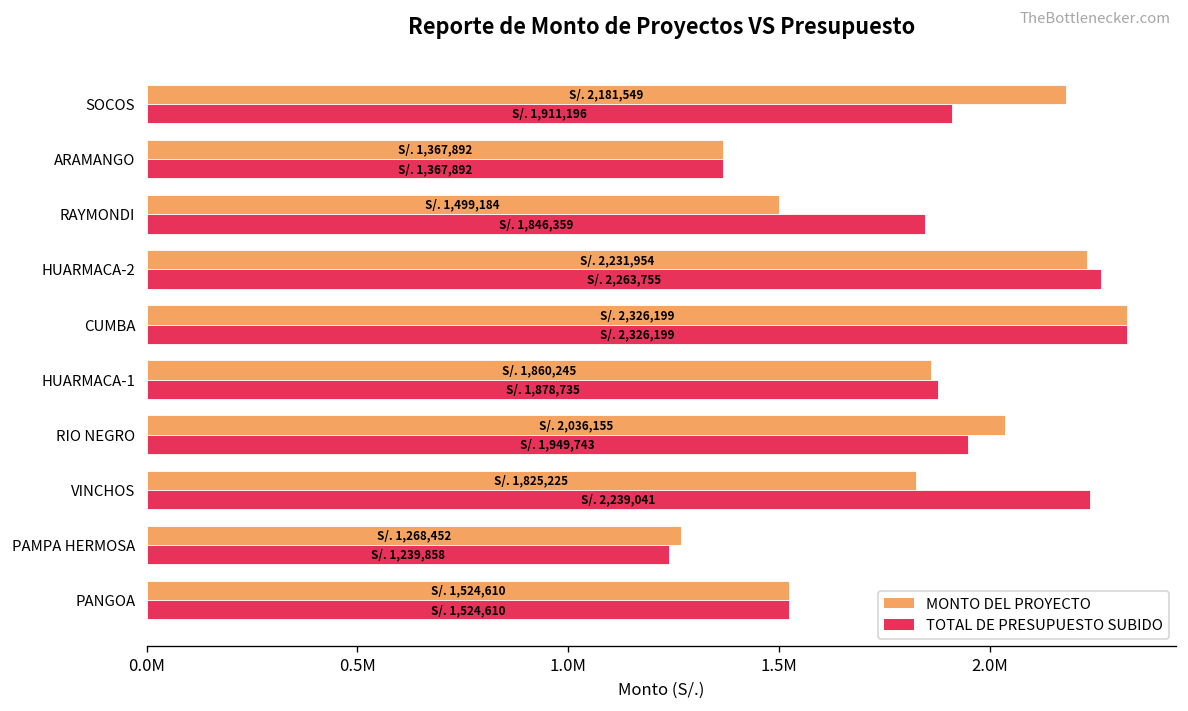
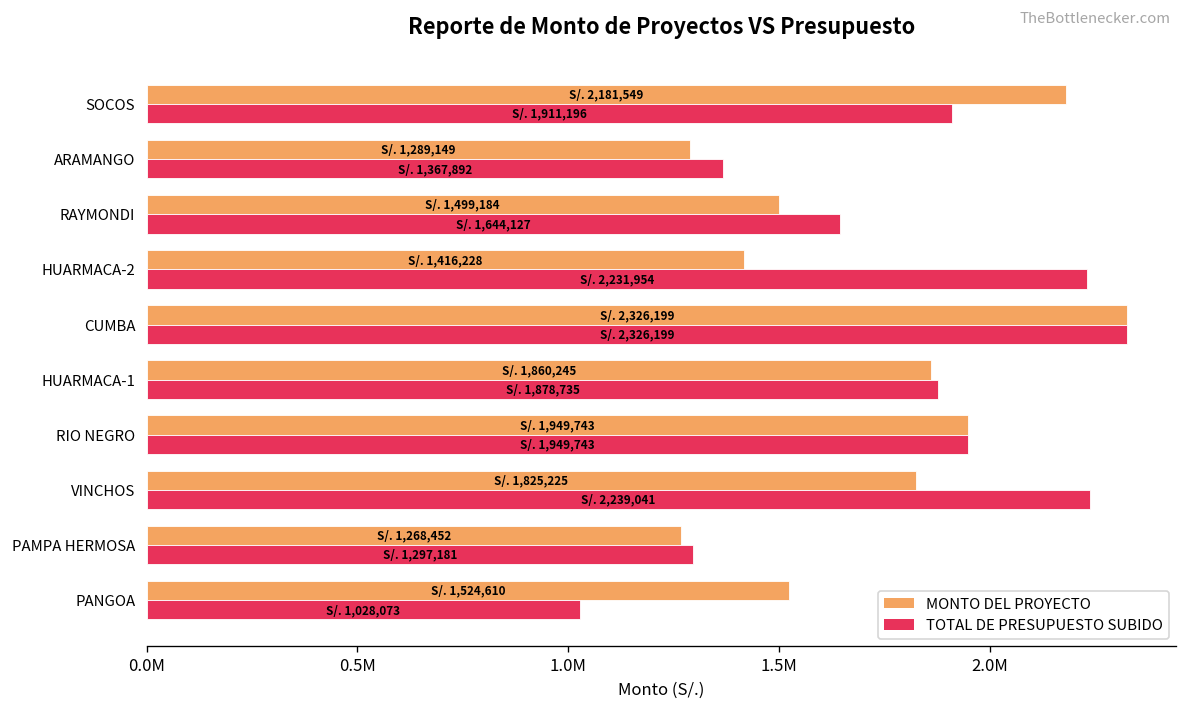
  {
    "MONTO DEL PROYECTO": {
      "SOCOS": "2,181,549",
-     "ARAMANGO": "1,367,892",
+     "ARAMANGO": "1,289,149",
      "RAYMONDI": "1,499,184",
-     "HUARMACA-2": "2,231,954",
+     "HUARMACA-2": "1,416,228",
      "CUMBA": "2,326,199",
      "HUARMACA-1": "1,860,245",
-     "RIO NEGRO": "2,036,155",
+     "RIO NEGRO": "1,949,743",
      "VINCHOS": "1,825,225",
      "PAMPA HERMOSA": "1,268,452",
      "PANGOA": "1,524,610"
    },
    "TOTAL DE PRESUPUESTO SUBIDO": {
      "SOCOS": "1,911,196",
      "ARAMANGO": "1,367,892",
-     "RAYMONDI": "1,846,359",
-     "HUARMACA-2": "2,263,755",
+     "RAYMONDI": "1,644,127",
+     "HUARMACA-2": "2,231,954",
      "CUMBA": "2,326,199",
      "HUARMACA-1": "1,878,735",
      "RIO NEGRO": "1,949,743",
      "VINCHOS": "2,239,041",
-     "PAMPA HERMOSA": "1,239,858",
-     "PANGOA": "1,524,610"
+     "PAMPA HERMOSA": "1,297,181",
+     "PANGOA": "1,028,073"
    }
  }
